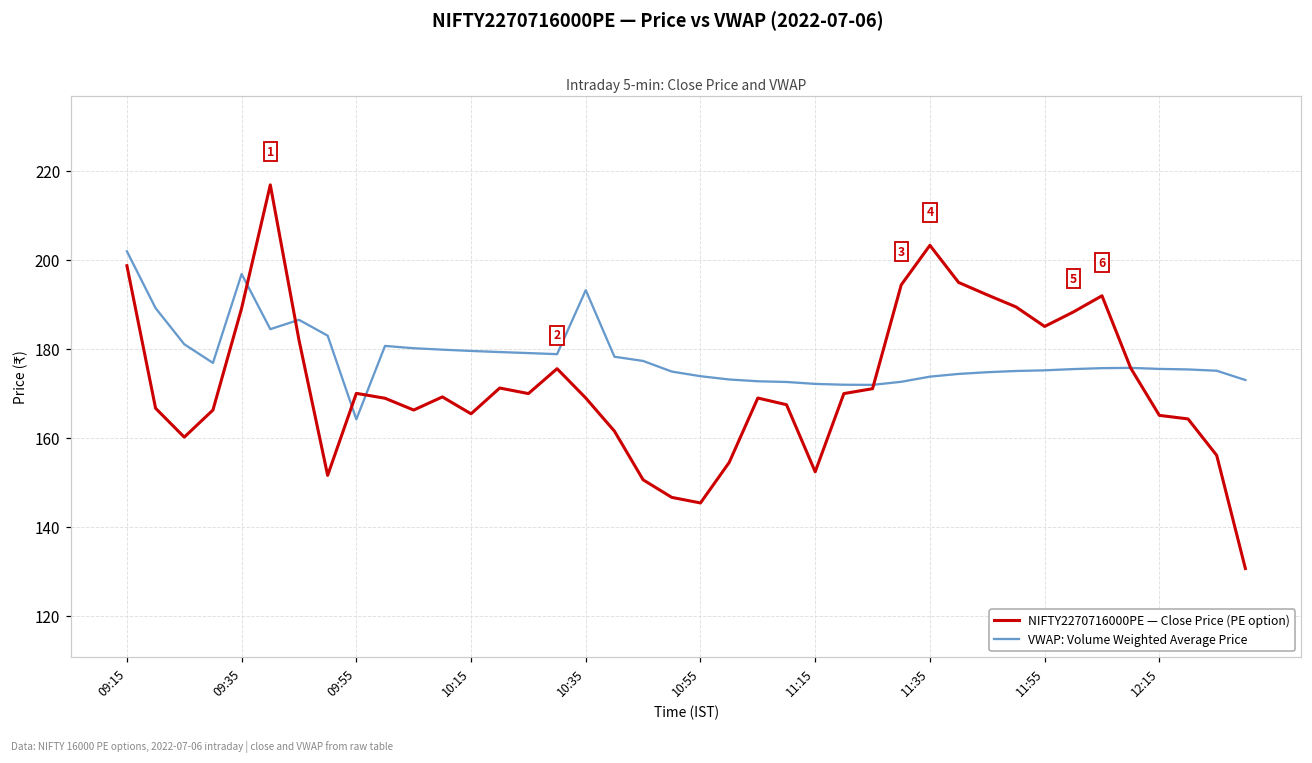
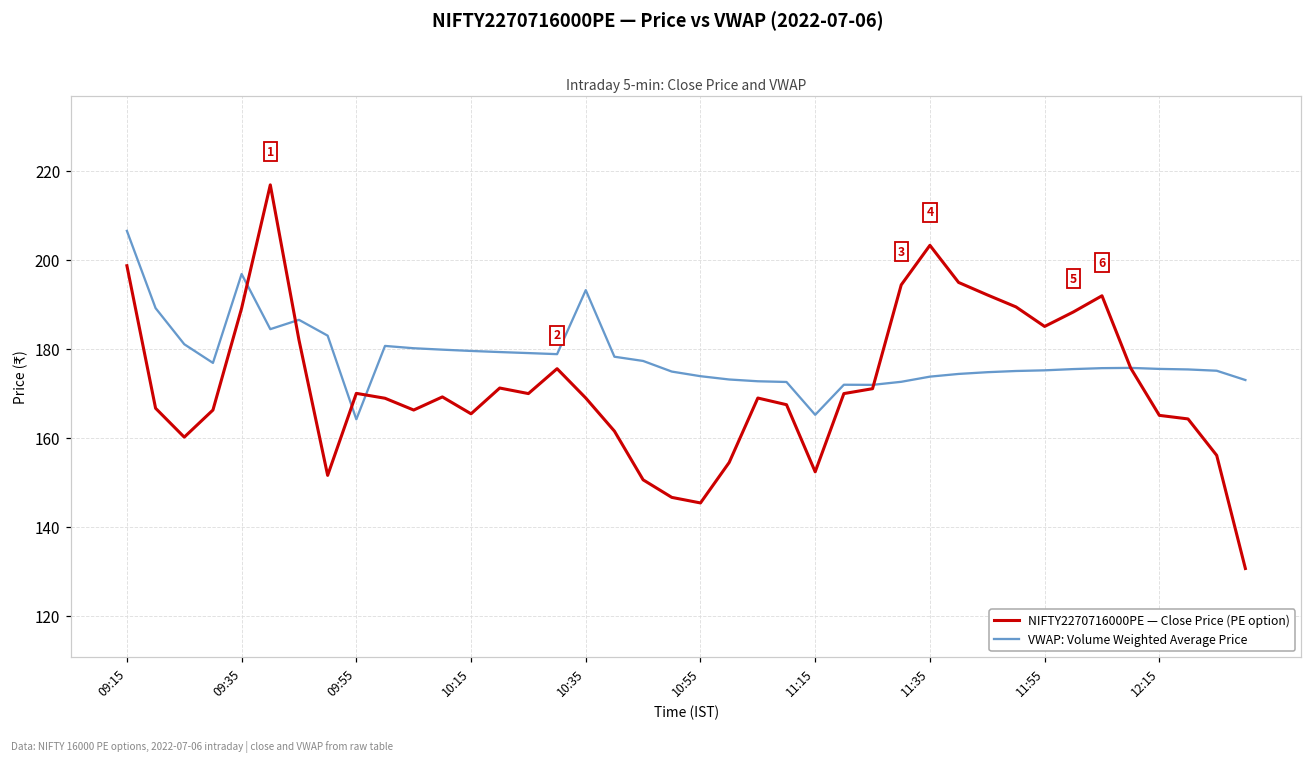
  {
    "NIFTY2270716000PE — Close Price (PE option)": {
      "09:15": 199,
      "09:35": 189,
      "09:55": 170,
      "10:15": 165,
      "10:35": 169,
      "10:55": 145,
      "11:15": 152,
      "11:55": 185,
      "12:15": 165
    },
    "VWAP: Volume Weighted Average Price": {
-     "09:15": 202,
+     "09:15": 207,
      "09:35": 197,
      "09:55": 164,
      "10:15": 180,
      "10:35": 193,
      "10:55": 174,
-     "11:15": 172,
+     "11:15": 165,
      "11:35": 174,
      "11:55": 175,
      "12:15": 176
    }
  }
